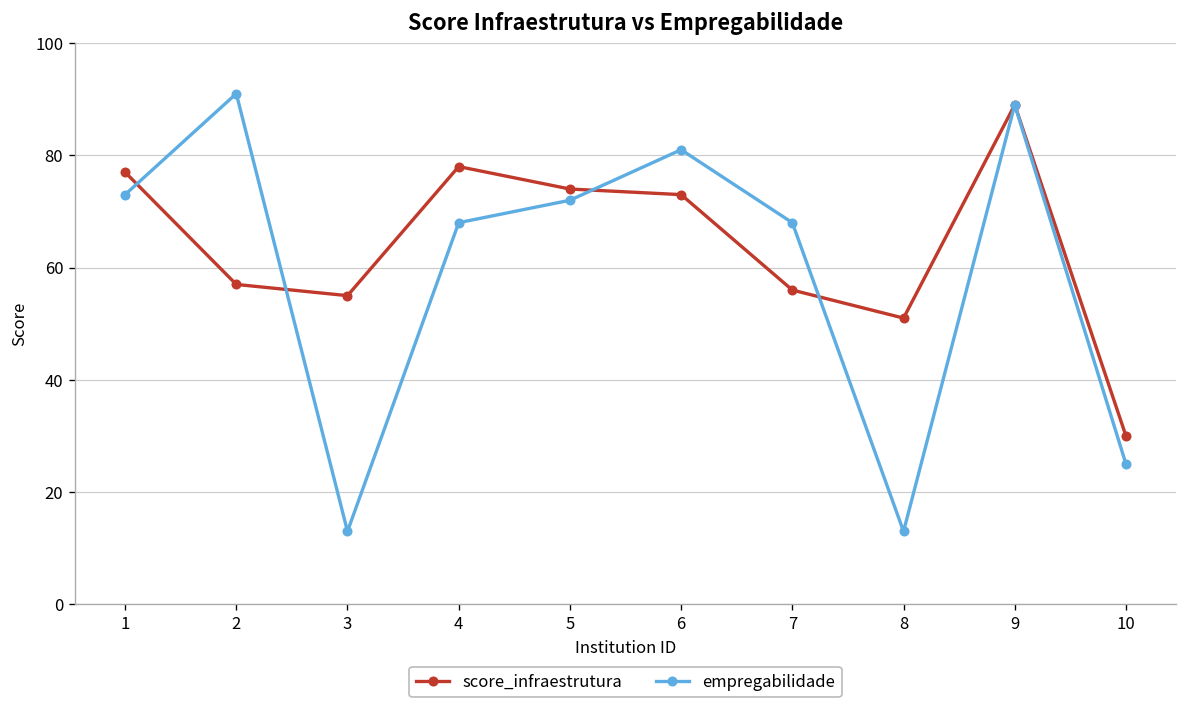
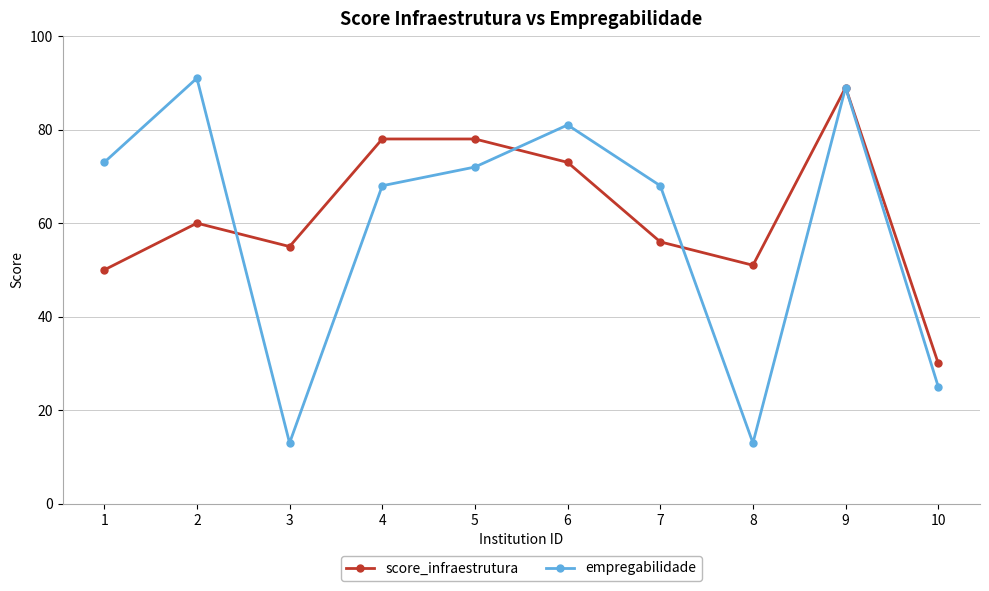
  {
    "score_infraestrutura": {
-     "1": 77,
-     "2": 57,
+     "1": 50,
+     "2": 60,
      "3": 55,
      "4": 78,
-     "5": 74,
+     "5": 78,
      "6": 73,
      "7": 56,
      "8": 51,
      "10": 30
    },
    "empregabilidade": {
      "1": 73,
      "2": 91,
      "3": 13,
      "4": 68,
      "5": 72,
      "6": 81,
      "7": 68,
      "8": 13,
      "10": 25
    }
  }
